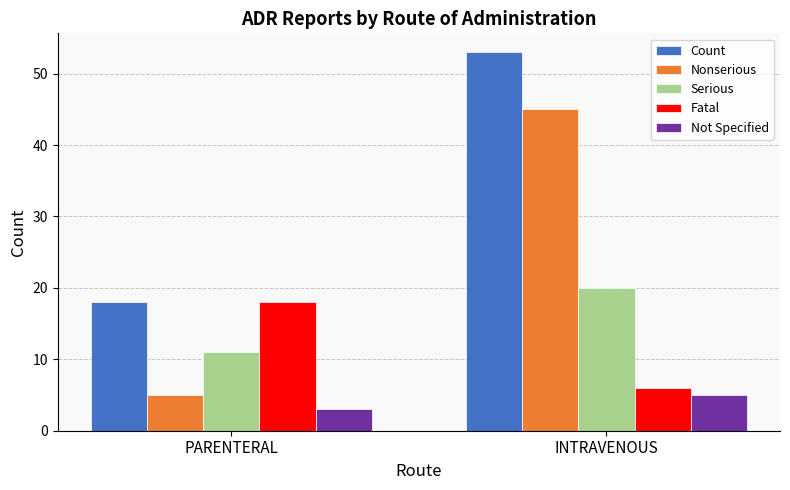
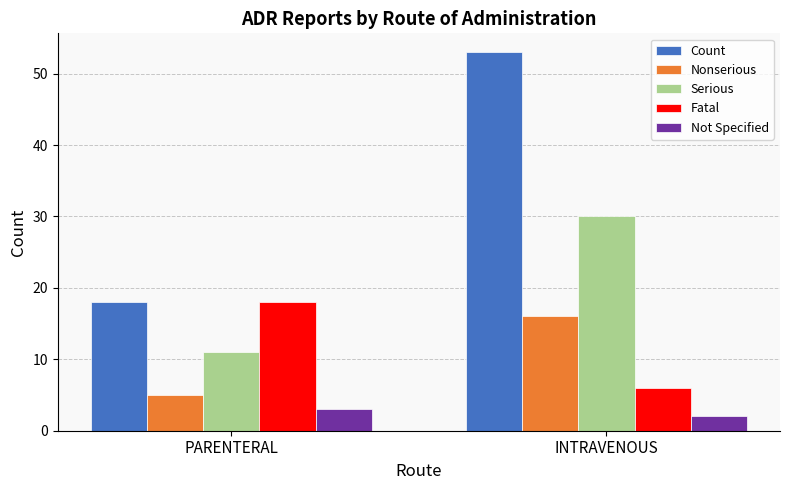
  {
    "Count": {
      "PARENTERAL": 18,
      "INTRAVENOUS": 53
    },
    "Nonserious": {
      "PARENTERAL": 5,
-     "INTRAVENOUS": 45
+     "INTRAVENOUS": 16
    },
    "Serious": {
      "PARENTERAL": 11,
-     "INTRAVENOUS": 20
+     "INTRAVENOUS": 30
    },
    "Fatal": {
      "PARENTERAL": 18,
      "INTRAVENOUS": 6
    },
    "Not Specified": {
      "PARENTERAL": 3,
-     "INTRAVENOUS": 5
+     "INTRAVENOUS": 2
    }
  }
